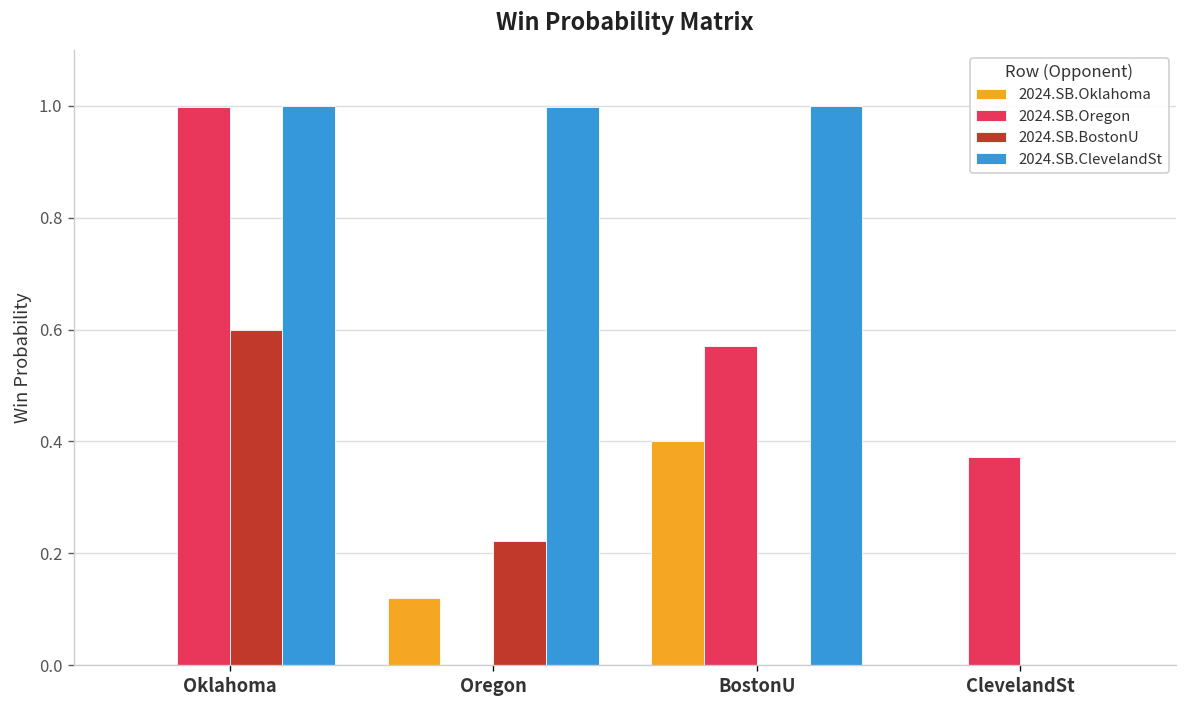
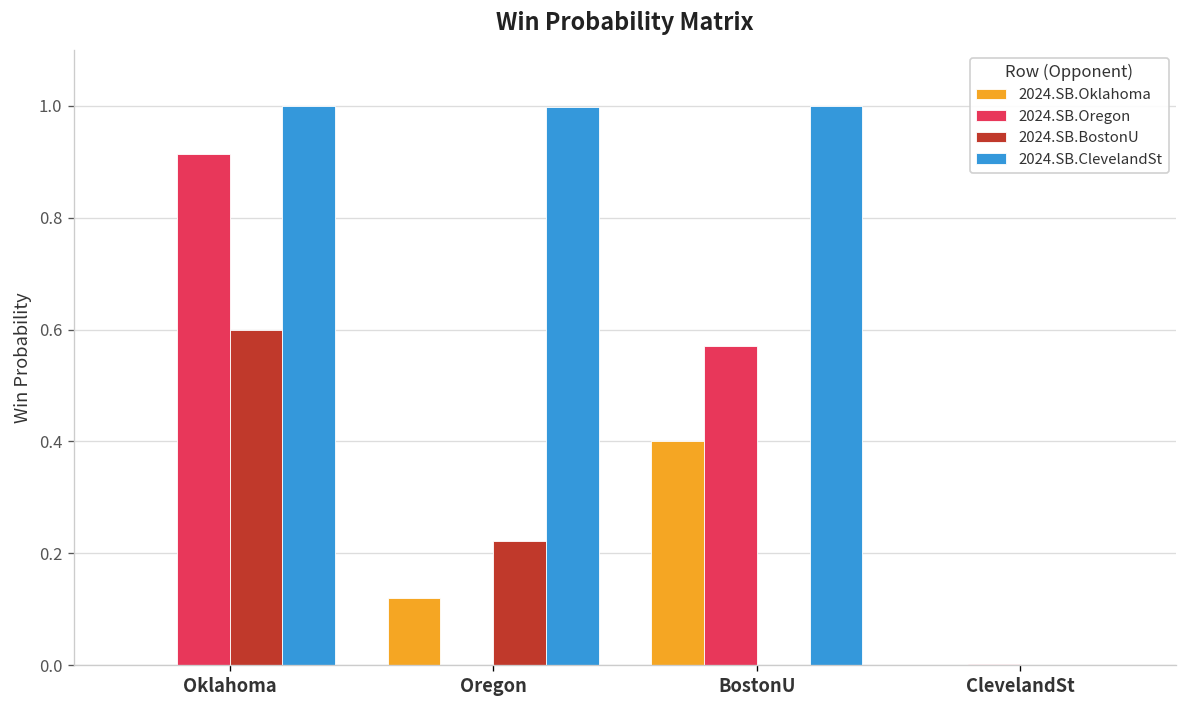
  {
    "2024.SB.Oklahoma": {
      "Oklahoma": 0.00,
      "Oregon": 0.12,
      "BostonU": 0.40
    },
    "2024.SB.Oregon": {
-     "Oklahoma": 1.00,
+     "Oklahoma": 0.91,
      "Oregon": 0.00,
      "BostonU": 0.57,
-     "ClevelandSt": 0.37
+     "ClevelandSt": 0.00
    },
    "2024.SB.BostonU": {
      "Oklahoma": 0.60,
      "Oregon": 0.22,
      "BostonU": 0.00
    },
    "2024.SB.ClevelandSt": {
      "Oklahoma": 1.00,
      "Oregon": 1.00,
      "BostonU": 1.00,
      "ClevelandSt": 0.00
    }
  }
